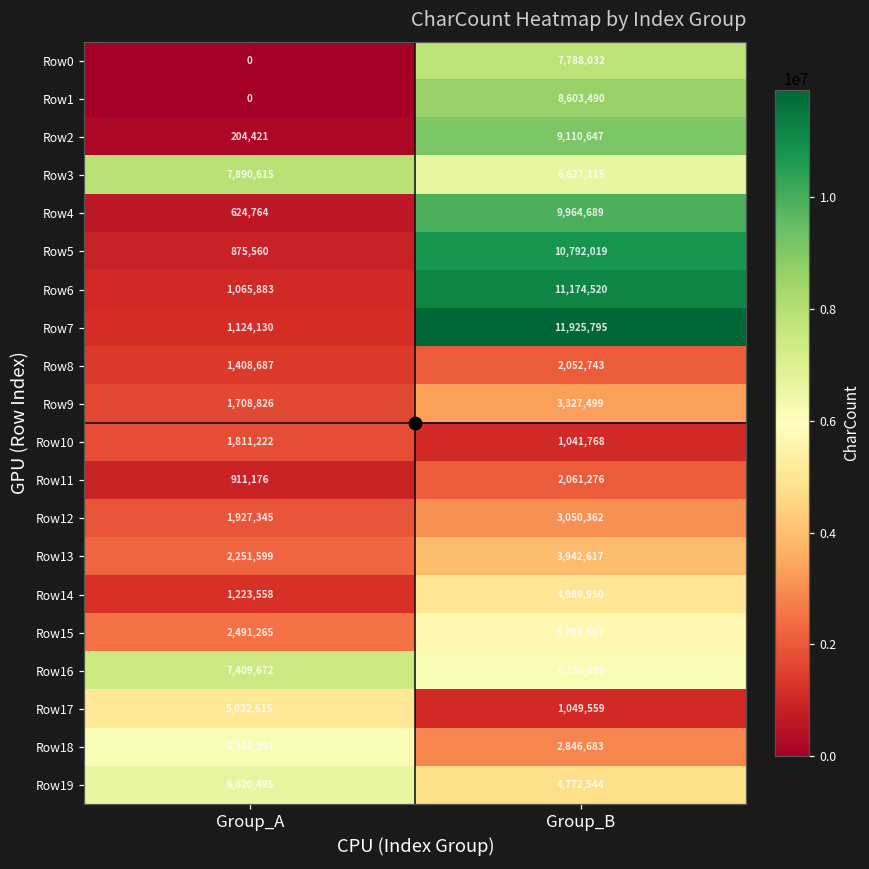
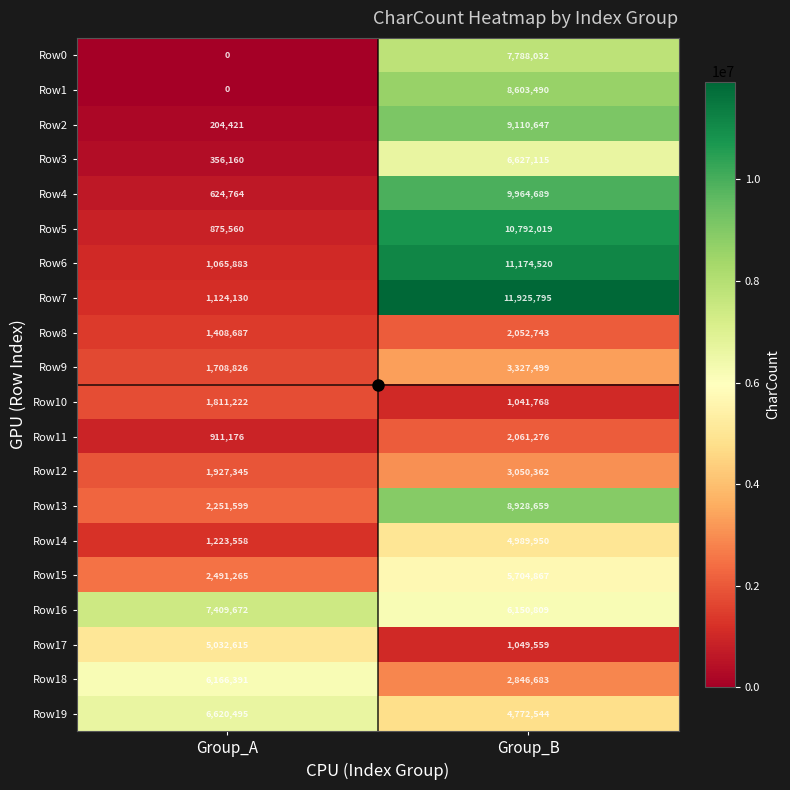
  {
    "Row0": {
      "Group_A": "0",
      "Group_B": "7,788,032"
    },
    "Row1": {
      "Group_A": "0",
      "Group_B": "8,603,490"
    },
    "Row2": {
      "Group_A": "204,421",
      "Group_B": "9,110,647"
    },
    "Row3": {
-     "Group_A": "7,890,615",
+     "Group_A": "356,160",
      "Group_B": "6,627,115"
    },
    "Row4": {
      "Group_A": "624,764",
      "Group_B": "9,964,689"
    },
    "Row5": {
      "Group_A": "875,560",
      "Group_B": "10,792,019"
    },
    "Row6": {
      "Group_A": "1,065,883",
      "Group_B": "11,174,520"
    },
    "Row7": {
      "Group_A": "1,124,130",
      "Group_B": "11,925,795"
    },
    "Row8": {
      "Group_A": "1,408,687",
      "Group_B": "2,052,743"
    },
    "Row9": {
      "Group_A": "1,708,826",
      "Group_B": "3,327,499"
    },
    "Row10": {
      "Group_A": "1,811,222",
      "Group_B": "1,041,768"
    },
    "Row11": {
      "Group_A": "911,176",
      "Group_B": "2,061,276"
    },
    "Row12": {
      "Group_A": "1,927,345",
      "Group_B": "3,050,362"
    },
    "Row13": {
      "Group_A": "2,251,599",
-     "Group_B": "3,942,617"
+     "Group_B": "8,928,659"
    },
    "Row14": {
      "Group_A": "1,223,558",
      "Group_B": "4,989,950"
    },
    "Row15": {
      "Group_A": "2,491,265",
      "Group_B": "5,704,867"
    },
    "Row16": {
      "Group_A": "7,409,672",
      "Group_B": "6,150,809"
    },
    "Row17": {
      "Group_A": "5,032,615",
      "Group_B": "1,049,559"
    },
    "Row18": {
      "Group_A": "6,166,391",
      "Group_B": "2,846,683"
    },
    "Row19": {
      "Group_A": "6,620,495",
      "Group_B": "4,772,544"
    }
  }
